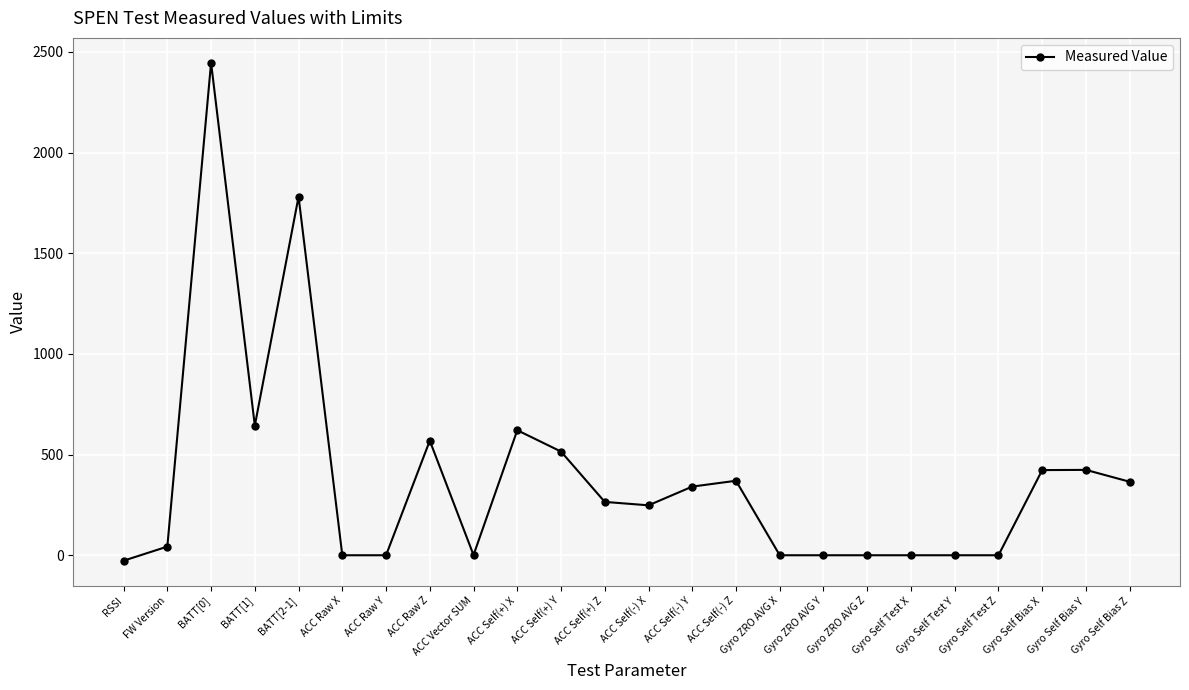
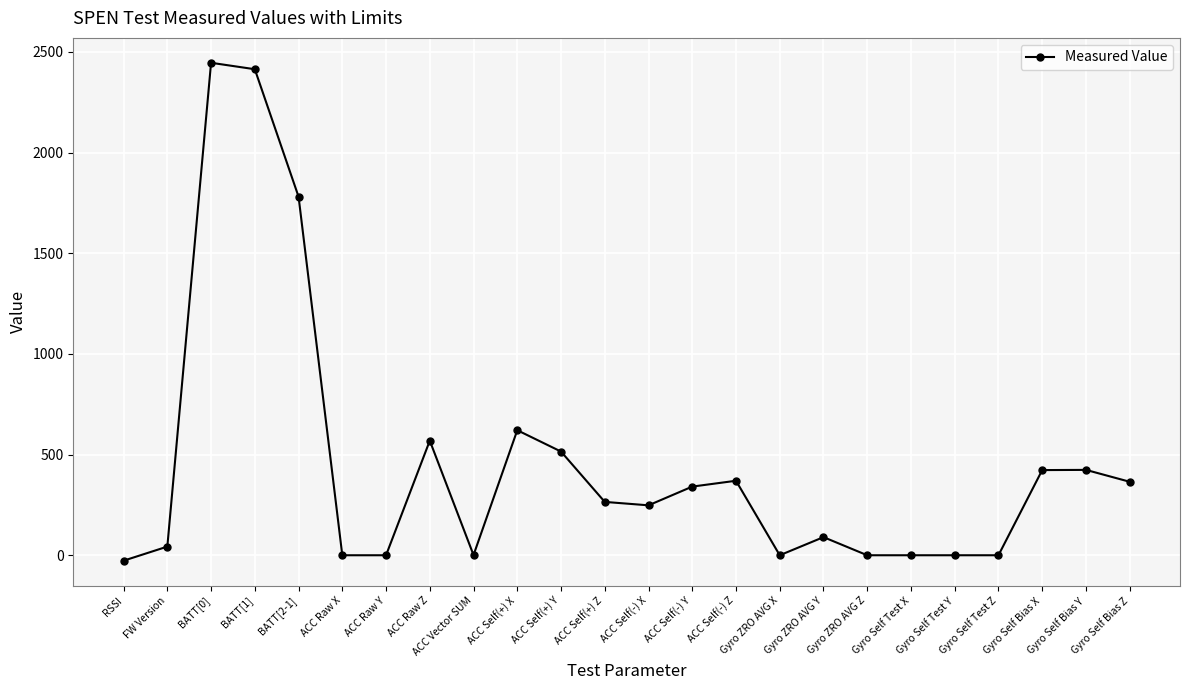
  {
    "RSSI": -30,
    "FW Version": 40,
    "BATT[0]": 2450,
-   "BATT[1]": 640,
+   "BATT[1]": 2410,
    "BATT[2-1]": 1780,
    "ACC Raw X": 0,
    "ACC Raw Y": 0,
    "ACC Raw Z": 570,
    "ACC Vector SUM": 0,
    "ACC Self(+) X": 620,
    "ACC Self(+) Y": 520,
    "ACC Self(+) Z": 270,
    "ACC Self(-) X": 250,
    "ACC Self(-) Y": 340,
    "ACC Self(-) Z": 370,
    "Gyro ZRO AVG X": 0,
-   "Gyro ZRO AVG Y": 0,
+   "Gyro ZRO AVG Y": 90,
    "Gyro ZRO AVG Z": 0,
    "Gyro Self Test X": 0,
    "Gyro Self Test Y": 0,
    "Gyro Self Test Z": 0,
    "Gyro Self Bias X": 420,
    "Gyro Self Bias Y": 420,
    "Gyro Self Bias Z": 370
  }
